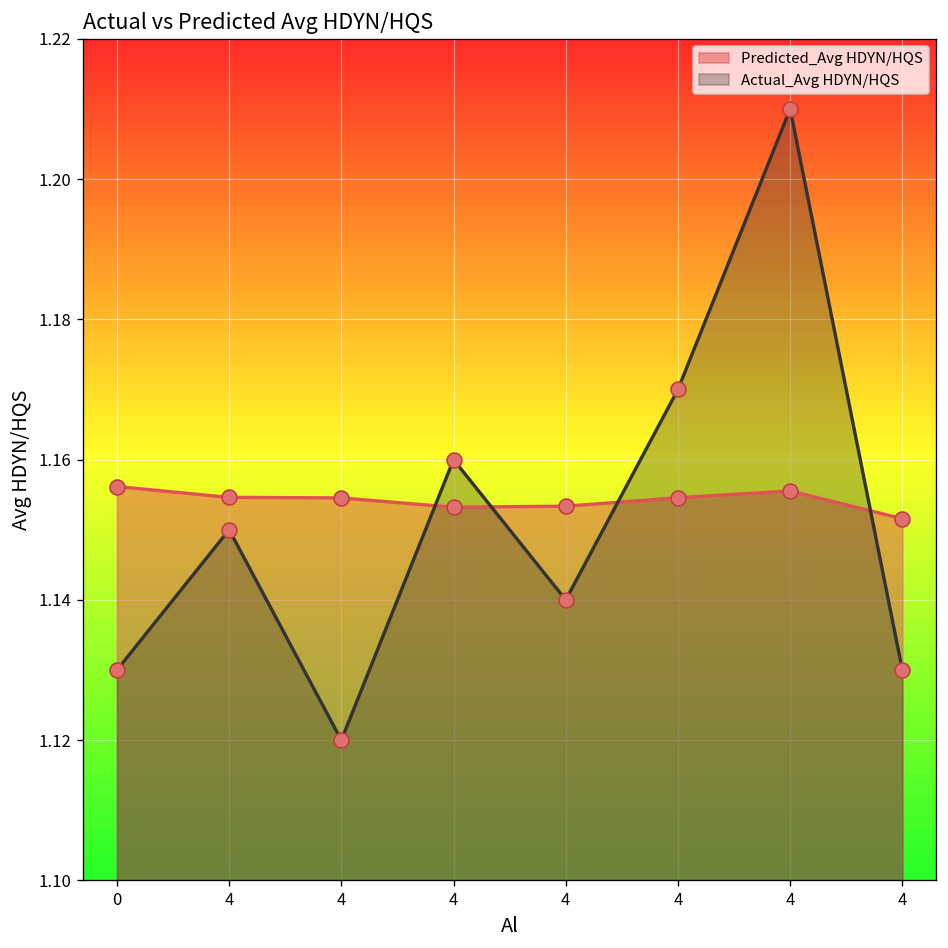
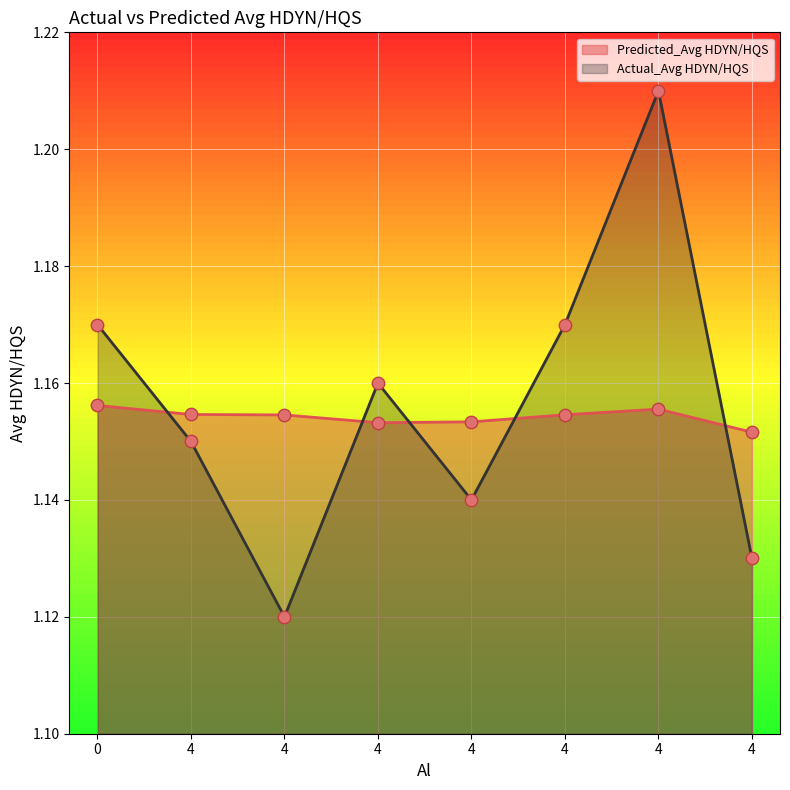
  {
    "Predicted_Avg HDYN/HQS": {
      "0": 1.156
    },
    "Actual_Avg HDYN/HQS": {
-     "0": 1.13
+     "0": 1.17
    }
  }
